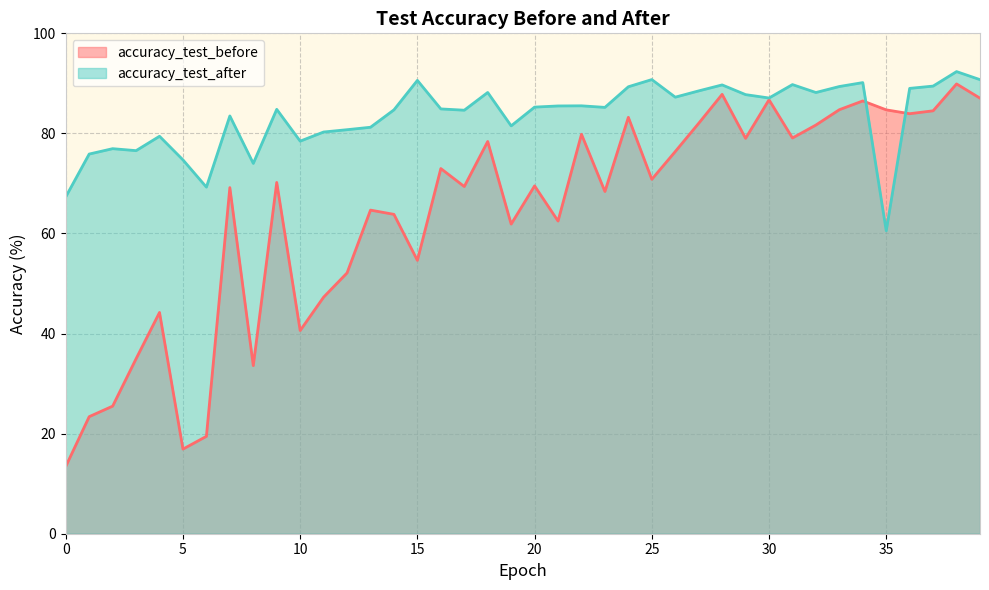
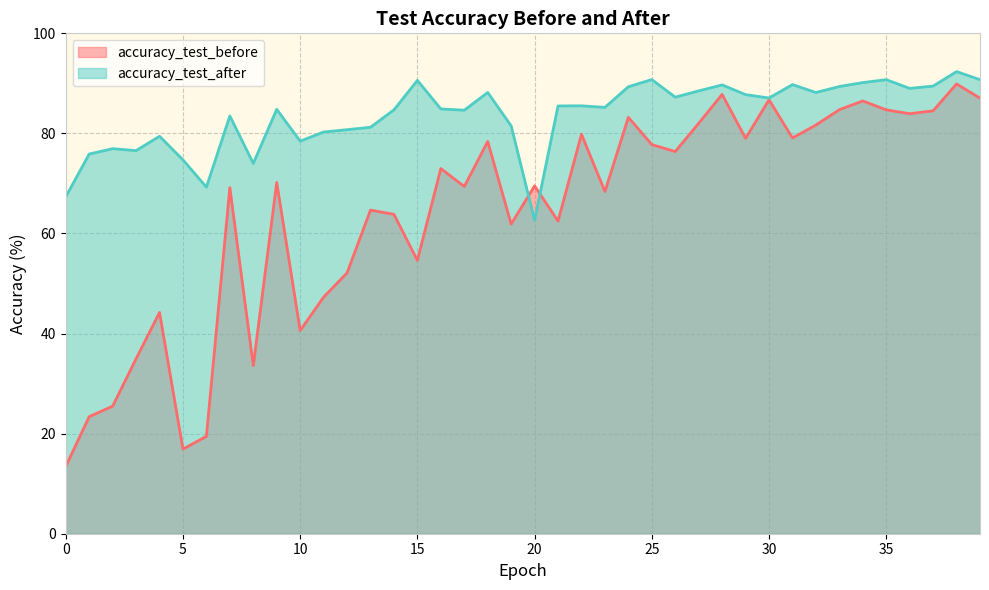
  {
    "accuracy_test_before": {
      "0": 13,
      "5": 17,
      "10": 41,
      "15": 55,
      "20": 70,
-     "25": 71,
+     "25": 78,
      "35": 85
    },
    "accuracy_test_after": {
      "0": 67,
      "5": 75,
      "10": 78,
      "15": 91,
-     "20": 85,
+     "20": 63,
      "25": 91,
-     "35": 61
+     "35": 91
    }
  }
